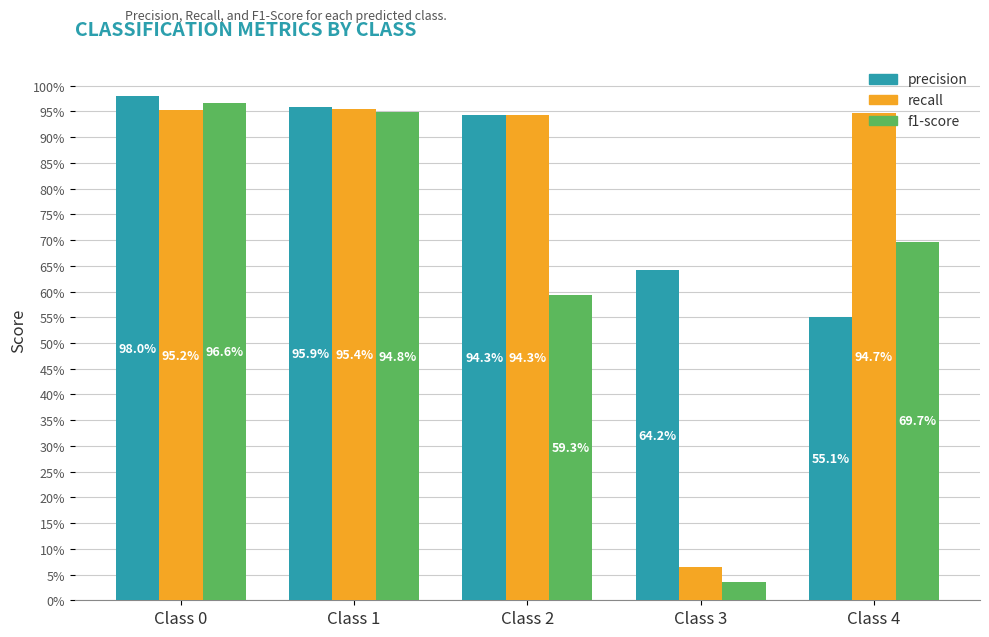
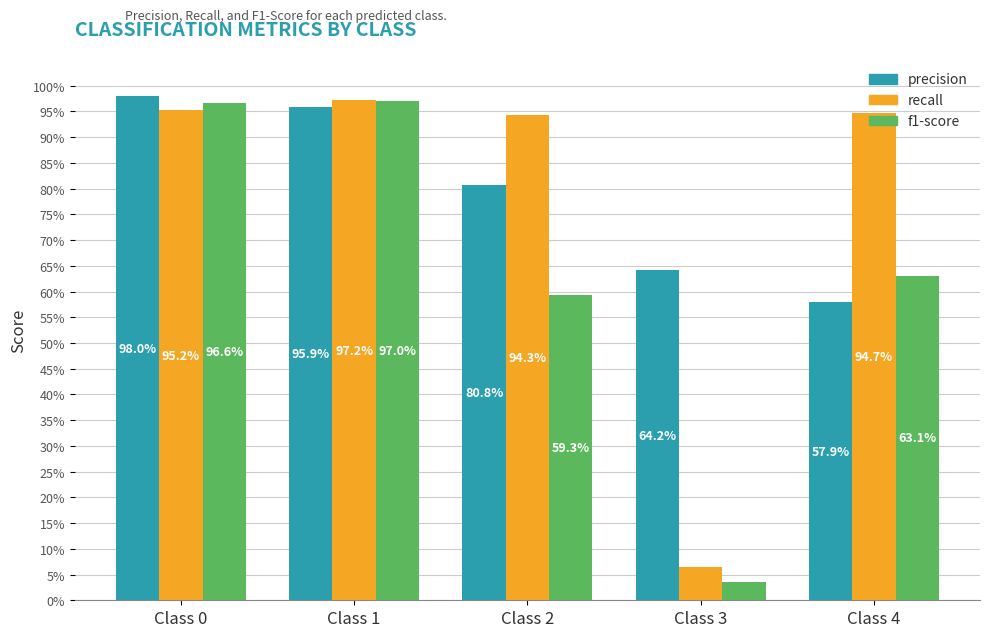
  {
    "precision": {
      "Class 0": "98.0%",
      "Class 1": "95.9%",
-     "Class 2": "94.3%",
+     "Class 2": "80.8%",
      "Class 3": "64.2%",
-     "Class 4": "55.1%"
+     "Class 4": "57.9%"
    },
    "recall": {
      "Class 0": "95.2%",
-     "Class 1": "95.4%",
+     "Class 1": "97.2%",
      "Class 2": "94.3%",
      "Class 4": "94.7%"
    },
    "f1-score": {
      "Class 0": "96.6%",
-     "Class 1": "94.8%",
+     "Class 1": "97.0%",
      "Class 2": "59.3%",
-     "Class 4": "69.7%"
+     "Class 4": "63.1%"
    }
  }
